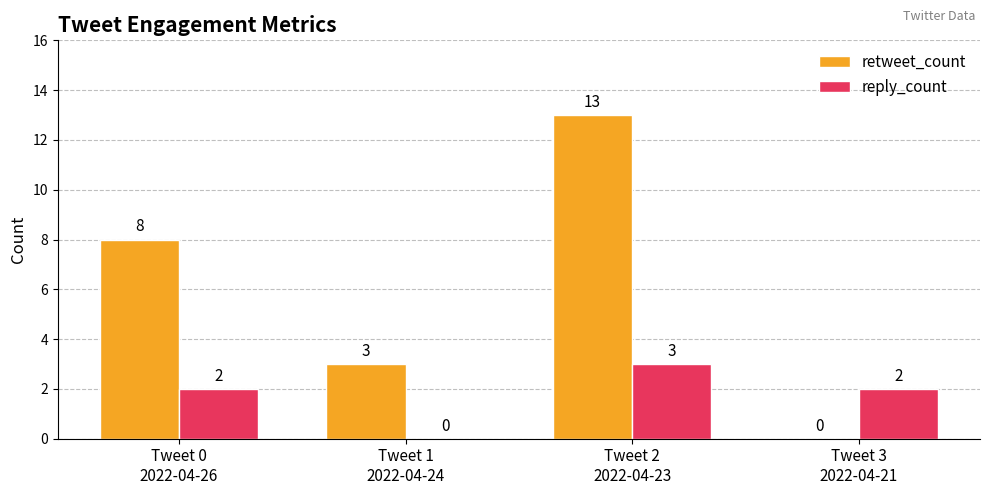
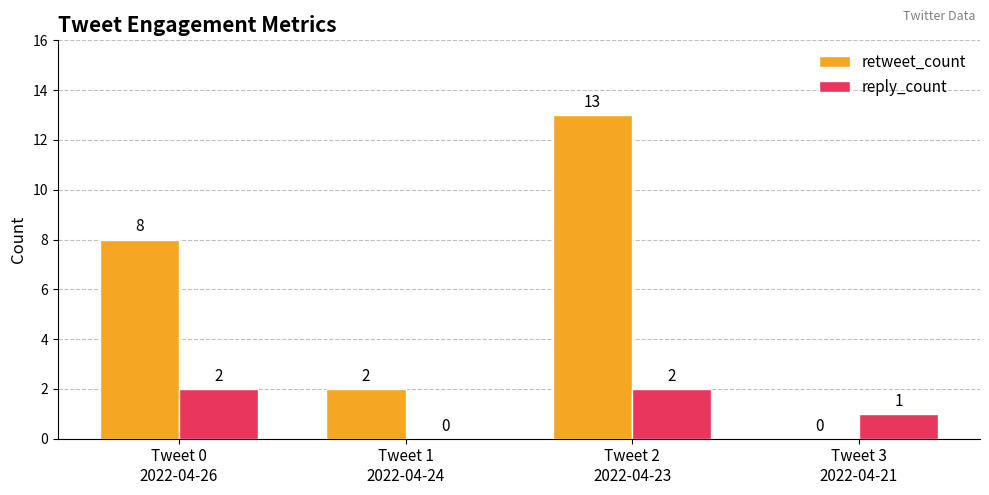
  {
    "retweet_count": {
      "Tweet 0 2022-04-26": 8,
-     "Tweet 1 2022-04-24": 3,
+     "Tweet 1 2022-04-24": 2,
      "Tweet 2 2022-04-23": 13,
      "Tweet 3 2022-04-21": 0
    },
    "reply_count": {
      "Tweet 0 2022-04-26": 2,
      "Tweet 1 2022-04-24": 0,
-     "Tweet 2 2022-04-23": 3,
-     "Tweet 3 2022-04-21": 2
+     "Tweet 2 2022-04-23": 2,
+     "Tweet 3 2022-04-21": 1
    }
  }
